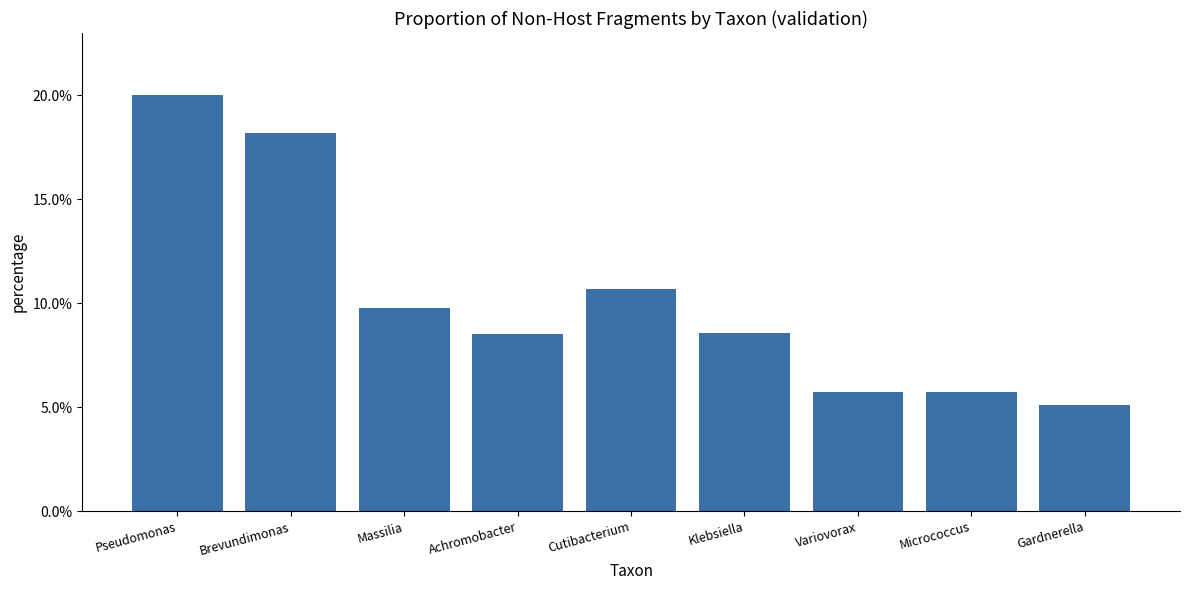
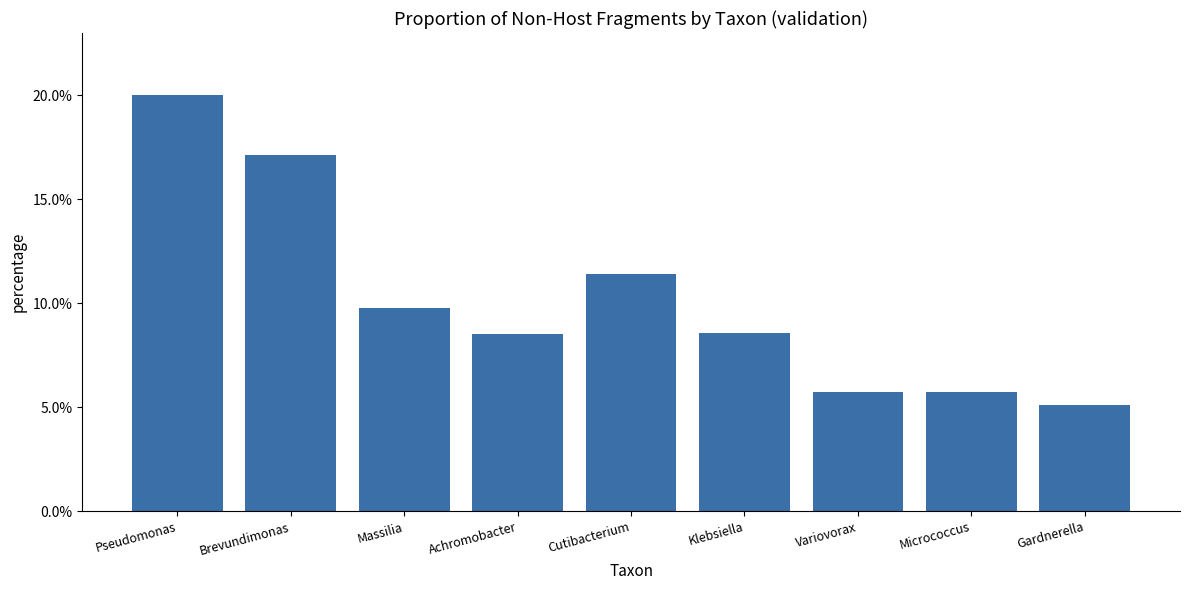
  {
    "Pseudomonas": "20.0%",
-   "Brevundimonas": "18.2%",
+   "Brevundimonas": "17.1%",
    "Massilia": "9.8%",
    "Achromobacter": "8.5%",
-   "Cutibacterium": "10.7%",
+   "Cutibacterium": "11.4%",
    "Klebsiella": "8.6%",
    "Variovorax": "5.7%",
    "Micrococcus": "5.7%",
    "Gardnerella": "5.1%"
  }
